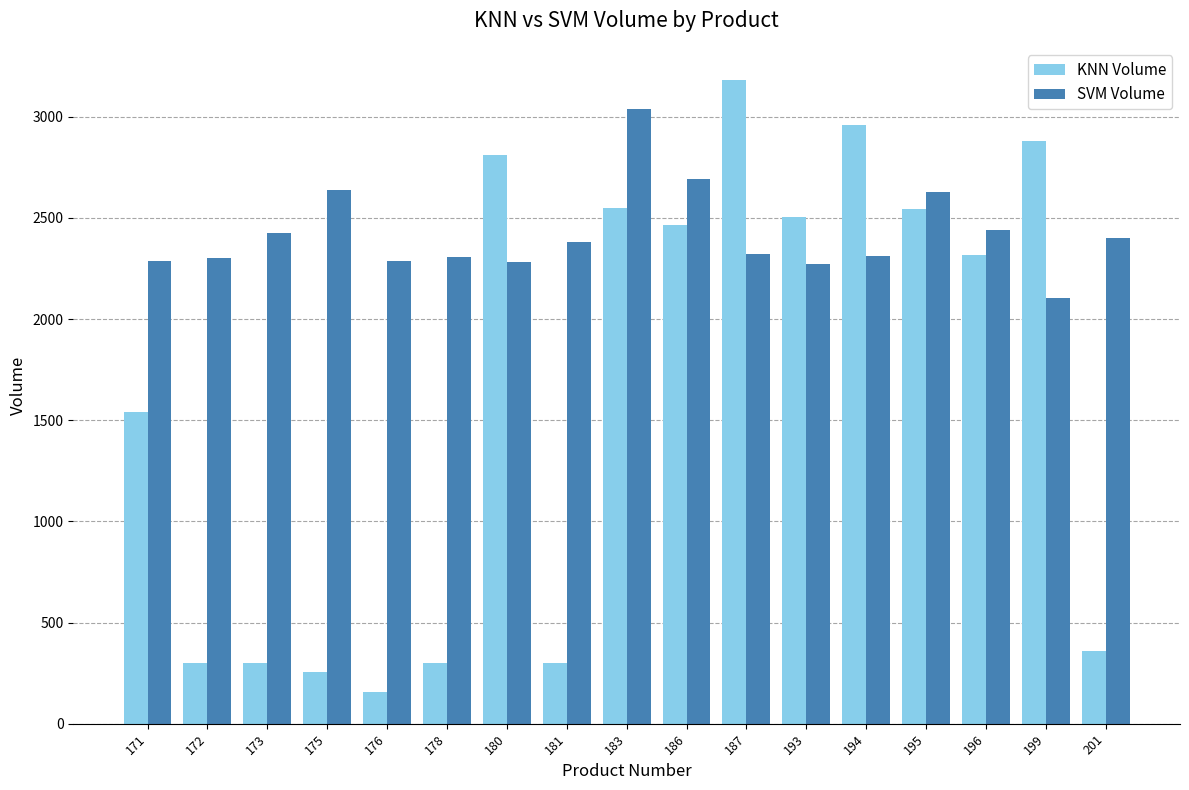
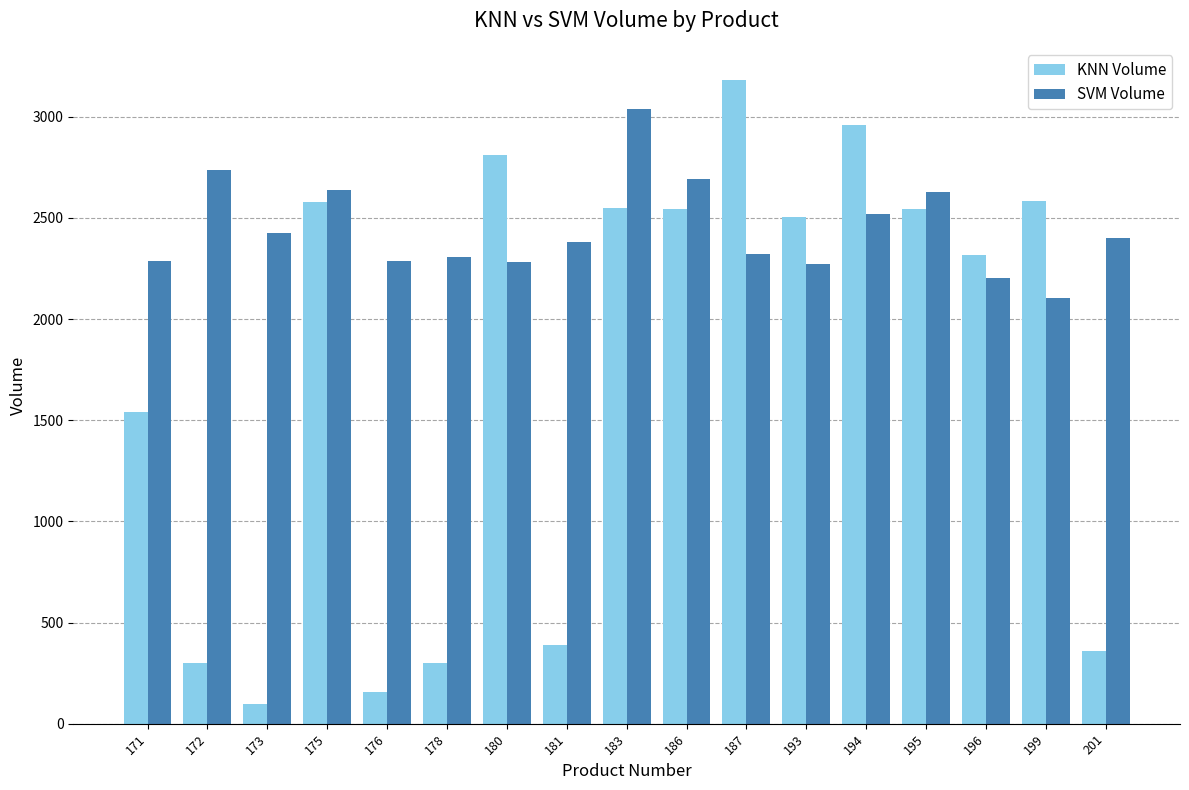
  {
    "KNN Volume": {
      "171": 1540,
      "172": 300,
-     "173": 300,
-     "175": 260,
+     "173": 100,
+     "175": 2580,
      "176": 160,
      "178": 300,
      "180": 2810,
-     "181": 300,
+     "181": 390,
      "183": 2550,
-     "186": 2460,
+     "186": 2550,
      "187": 3180,
      "193": 2510,
      "194": 2960,
      "195": 2540,
      "196": 2320,
-     "199": 2880,
+     "199": 2580,
      "201": 360
    },
    "SVM Volume": {
      "171": 2290,
-     "172": 2300,
+     "172": 2740,
      "173": 2430,
      "175": 2640,
      "176": 2290,
      "178": 2310,
      "180": 2280,
      "181": 2380,
      "183": 3040,
      "186": 2690,
      "187": 2320,
      "193": 2270,
-     "194": 2310,
+     "194": 2520,
      "195": 2630,
-     "196": 2440,
+     "196": 2200,
      "199": 2100,
      "201": 2400
    }
  }
